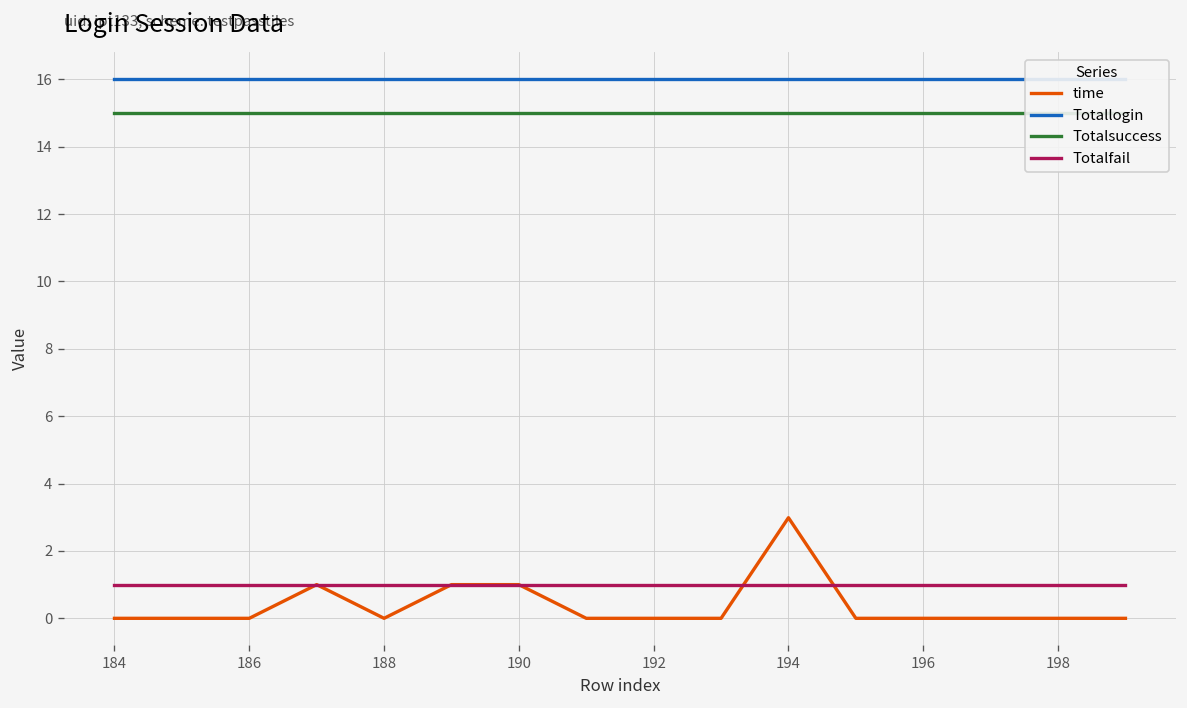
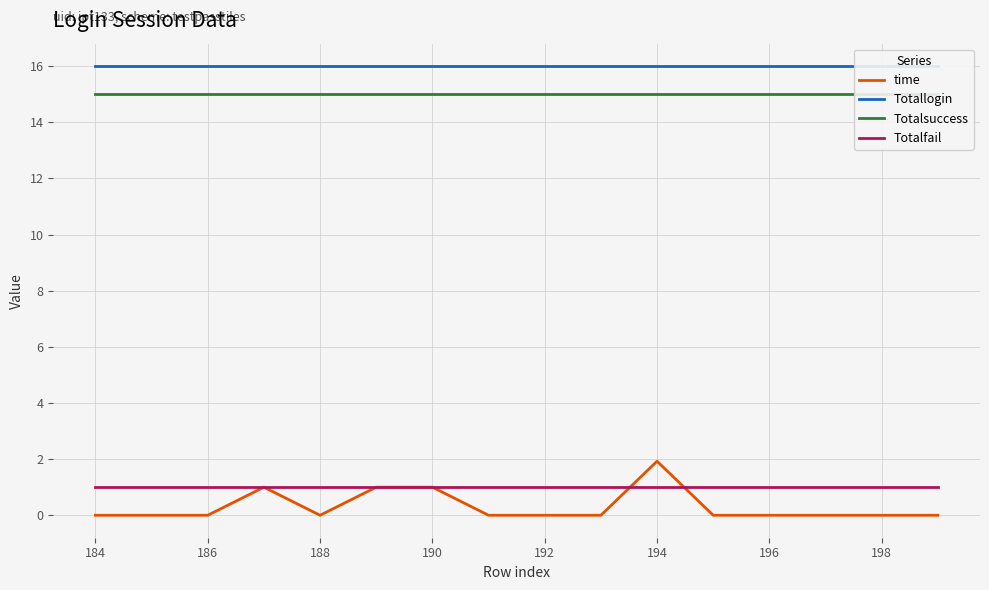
  {
    "time": {
      "184": 0.0,
      "186": 0.0,
      "188": 0.0,
      "192": 0.0,
-     "194": 3.0,
+     "194": 1.9,
      "196": 0.0,
      "198": 0.0
    },
    "Totallogin": {
      "184": 16.0,
      "186": 16.0,
      "188": 16.0,
      "190": 16.0,
      "192": 16.0,
      "194": 16.0,
      "196": 16.0
    },
    "Totalsuccess": {
      "184": 15.0,
      "186": 15.0,
      "188": 15.0,
      "190": 15.0,
      "192": 15.0,
      "194": 15.0,
      "196": 15.0
    },
    "Totalfail": {
      "184": 1.0,
      "186": 1.0,
      "188": 1.0,
      "192": 1.0,
      "194": 1.0,
      "196": 1.0,
      "198": 1.0
    }
  }
